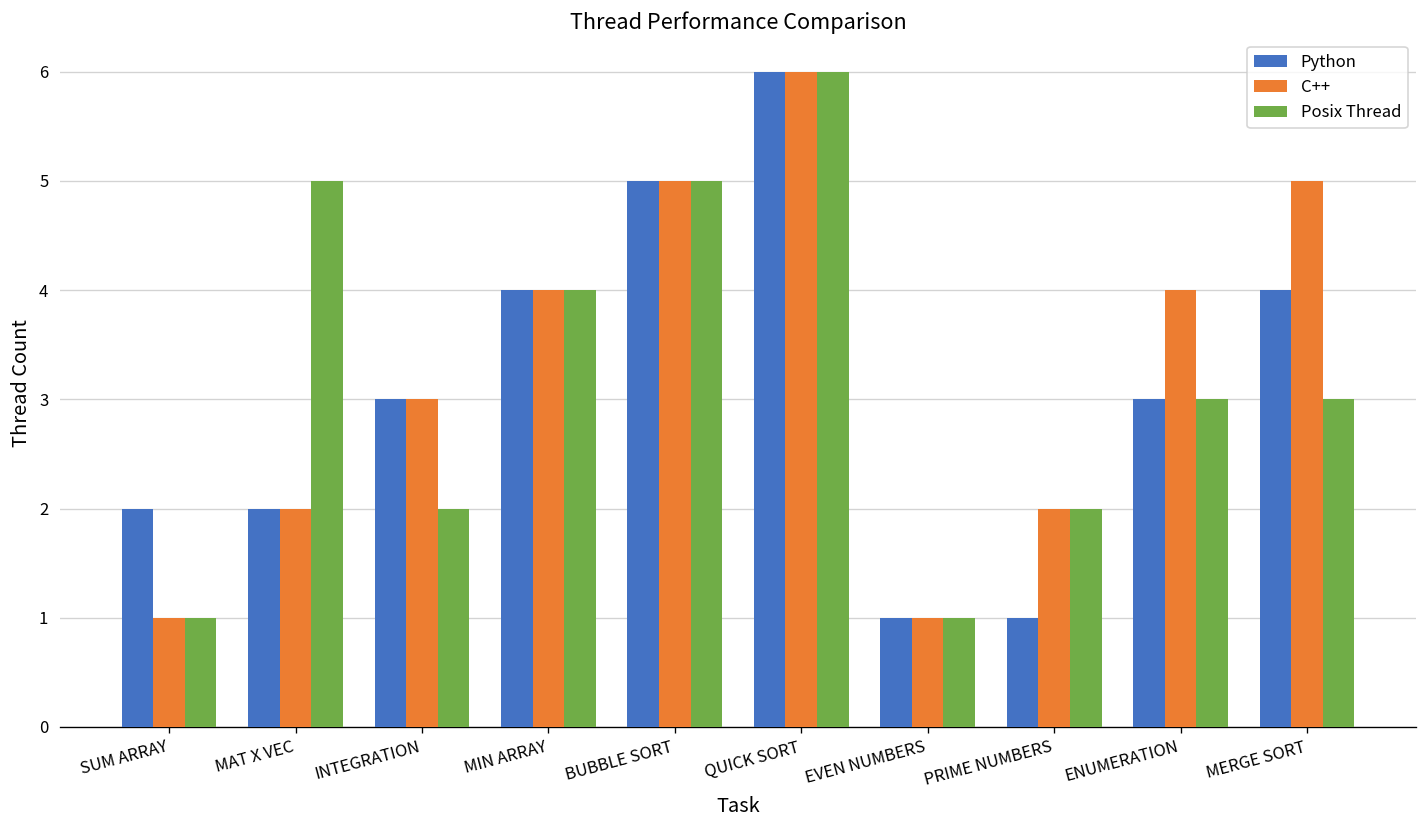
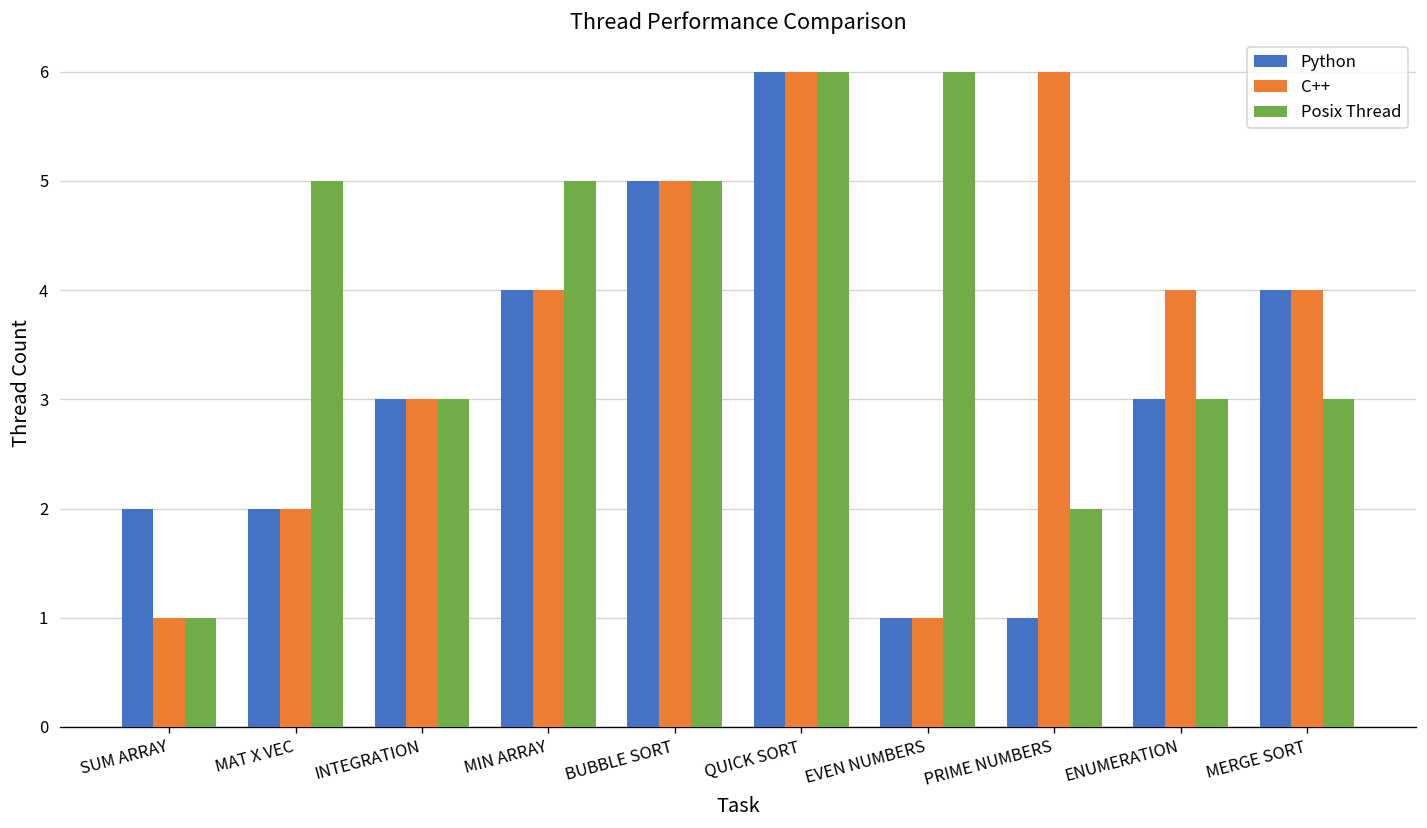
  {
    "Python": {
      "SUM ARRAY": 2,
      "MAT X VEC": 2,
      "INTEGRATION": 3,
      "MIN ARRAY": 4,
      "BUBBLE SORT": 5,
      "QUICK SORT": 6,
      "EVEN NUMBERS": 1,
      "PRIME NUMBERS": 1,
      "ENUMERATION": 3,
      "MERGE SORT": 4
    },
    "C++": {
      "SUM ARRAY": 1,
      "MAT X VEC": 2,
      "INTEGRATION": 3,
      "MIN ARRAY": 4,
      "BUBBLE SORT": 5,
      "QUICK SORT": 6,
      "EVEN NUMBERS": 1,
-     "PRIME NUMBERS": 2,
+     "PRIME NUMBERS": 6,
      "ENUMERATION": 4,
-     "MERGE SORT": 5
+     "MERGE SORT": 4
    },
    "Posix Thread": {
      "SUM ARRAY": 1,
      "MAT X VEC": 5,
-     "INTEGRATION": 2,
-     "MIN ARRAY": 4,
+     "INTEGRATION": 3,
+     "MIN ARRAY": 5,
      "BUBBLE SORT": 5,
      "QUICK SORT": 6,
-     "EVEN NUMBERS": 1,
+     "EVEN NUMBERS": 6,
      "PRIME NUMBERS": 2,
      "ENUMERATION": 3,
      "MERGE SORT": 3
    }
  }
